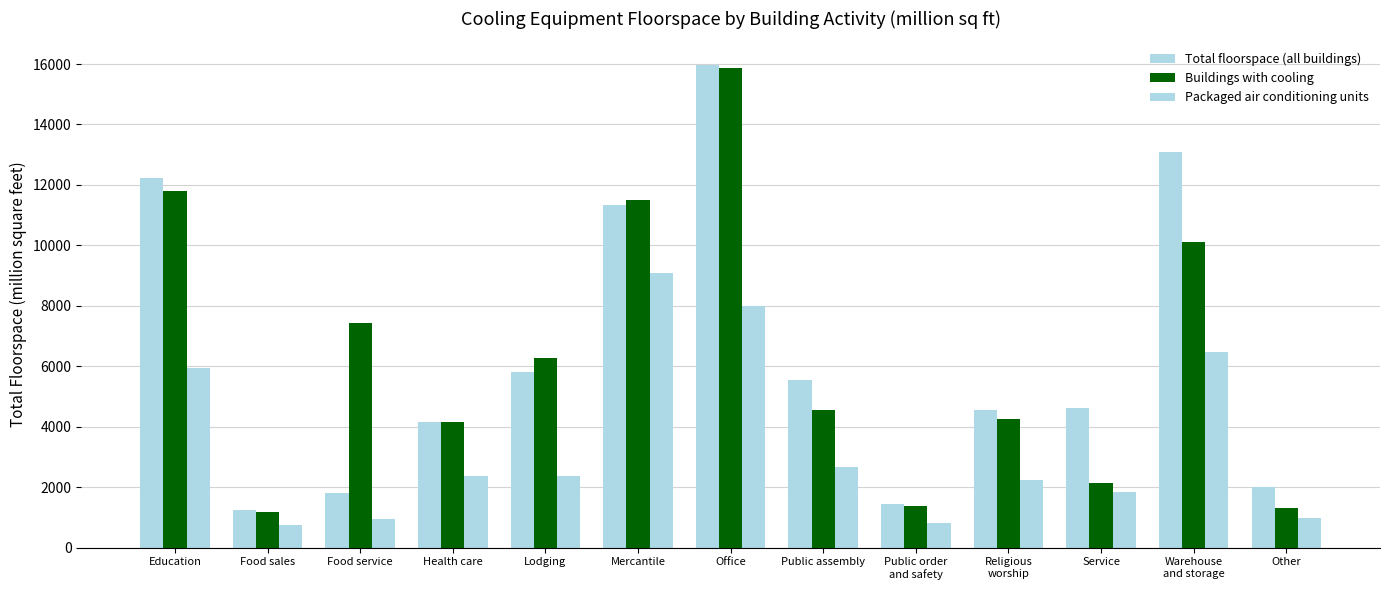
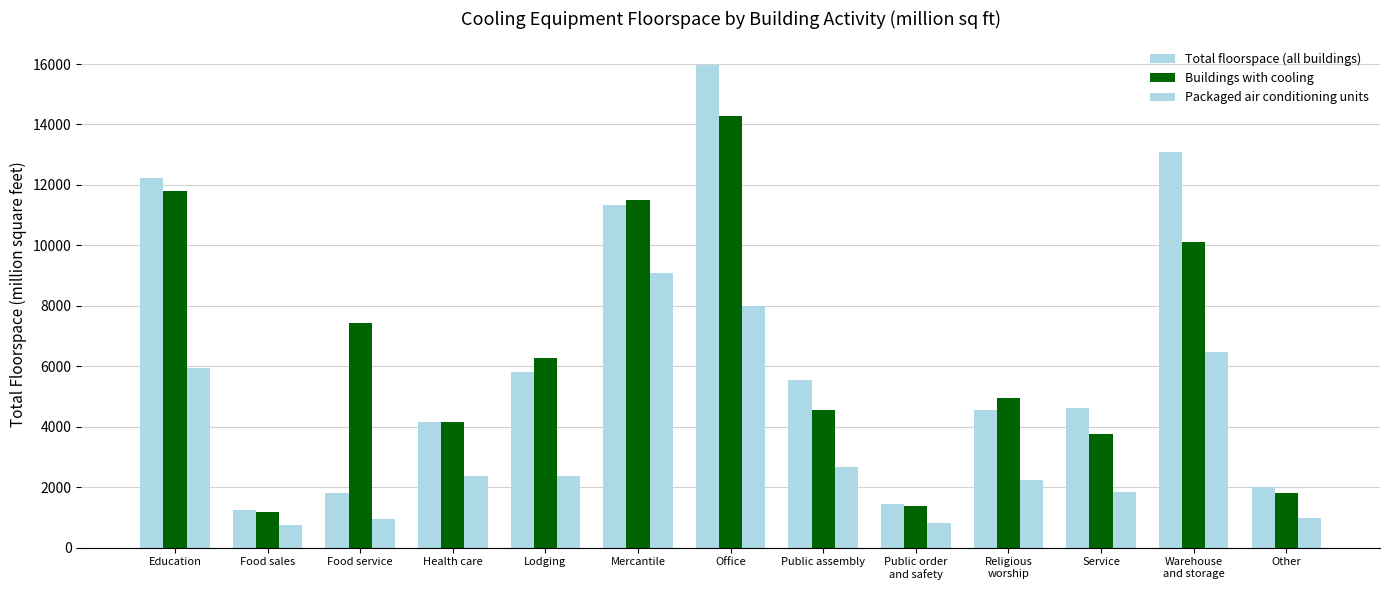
  {
    "Buildings with cooling": {
      "Education": 11800,
      "Food sales": 1200,
      "Food service": 7400,
      "Health care": 4100,
      "Lodging": 6300,
      "Mercantile": 11500,
-     "Office": 15900,
+     "Office": 14300,
      "Public assembly": 4600,
      "Public order and safety": 1400,
-     "Religious worship": 4300,
-     "Service": 2100,
+     "Religious worship": 5000,
+     "Service": 3800,
      "Warehouse and storage": 10100,
-     "Other": 1300
+     "Other": 1800
    }
  }
